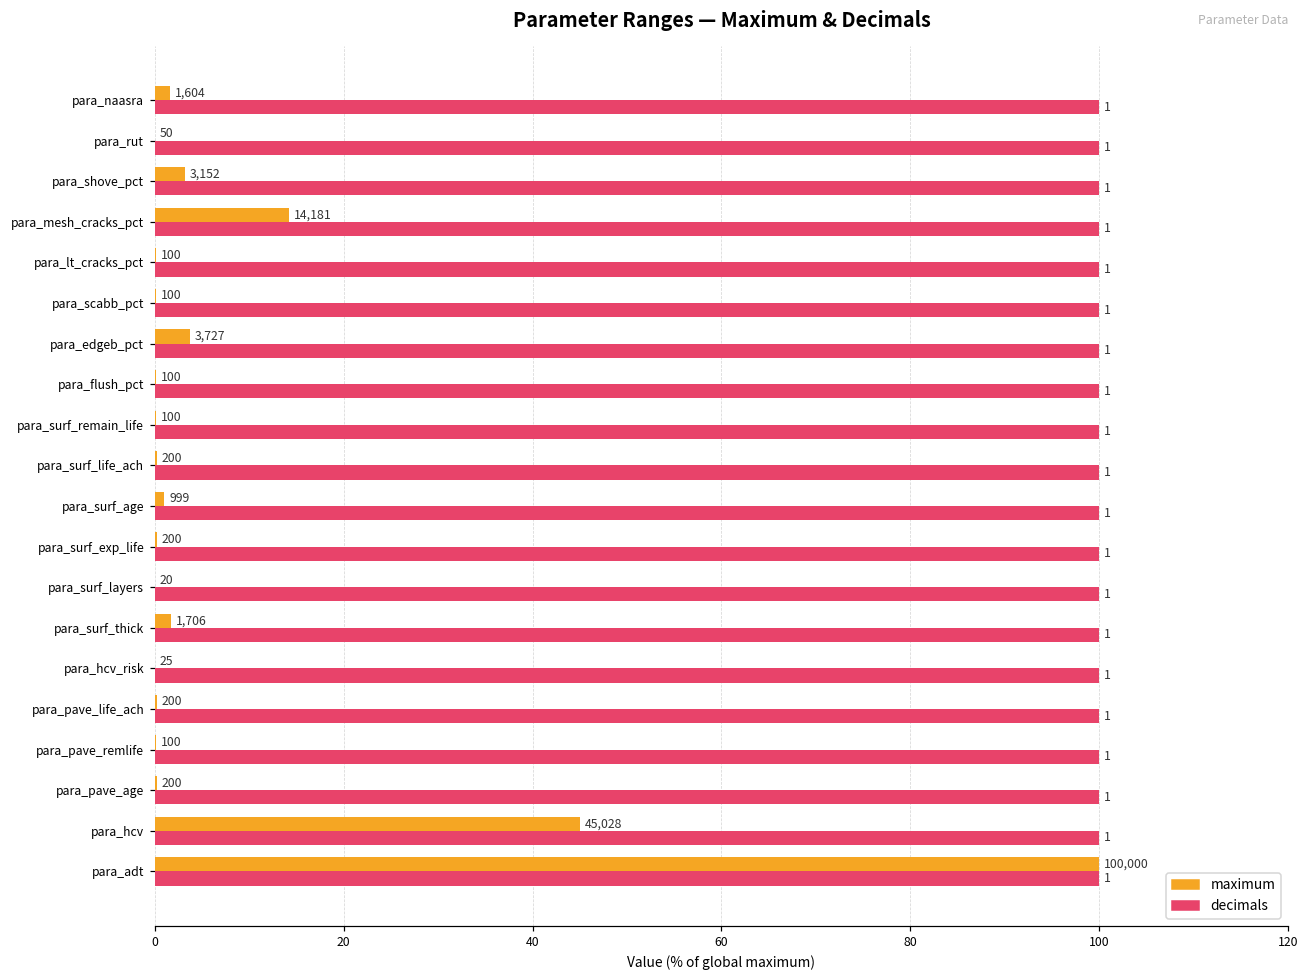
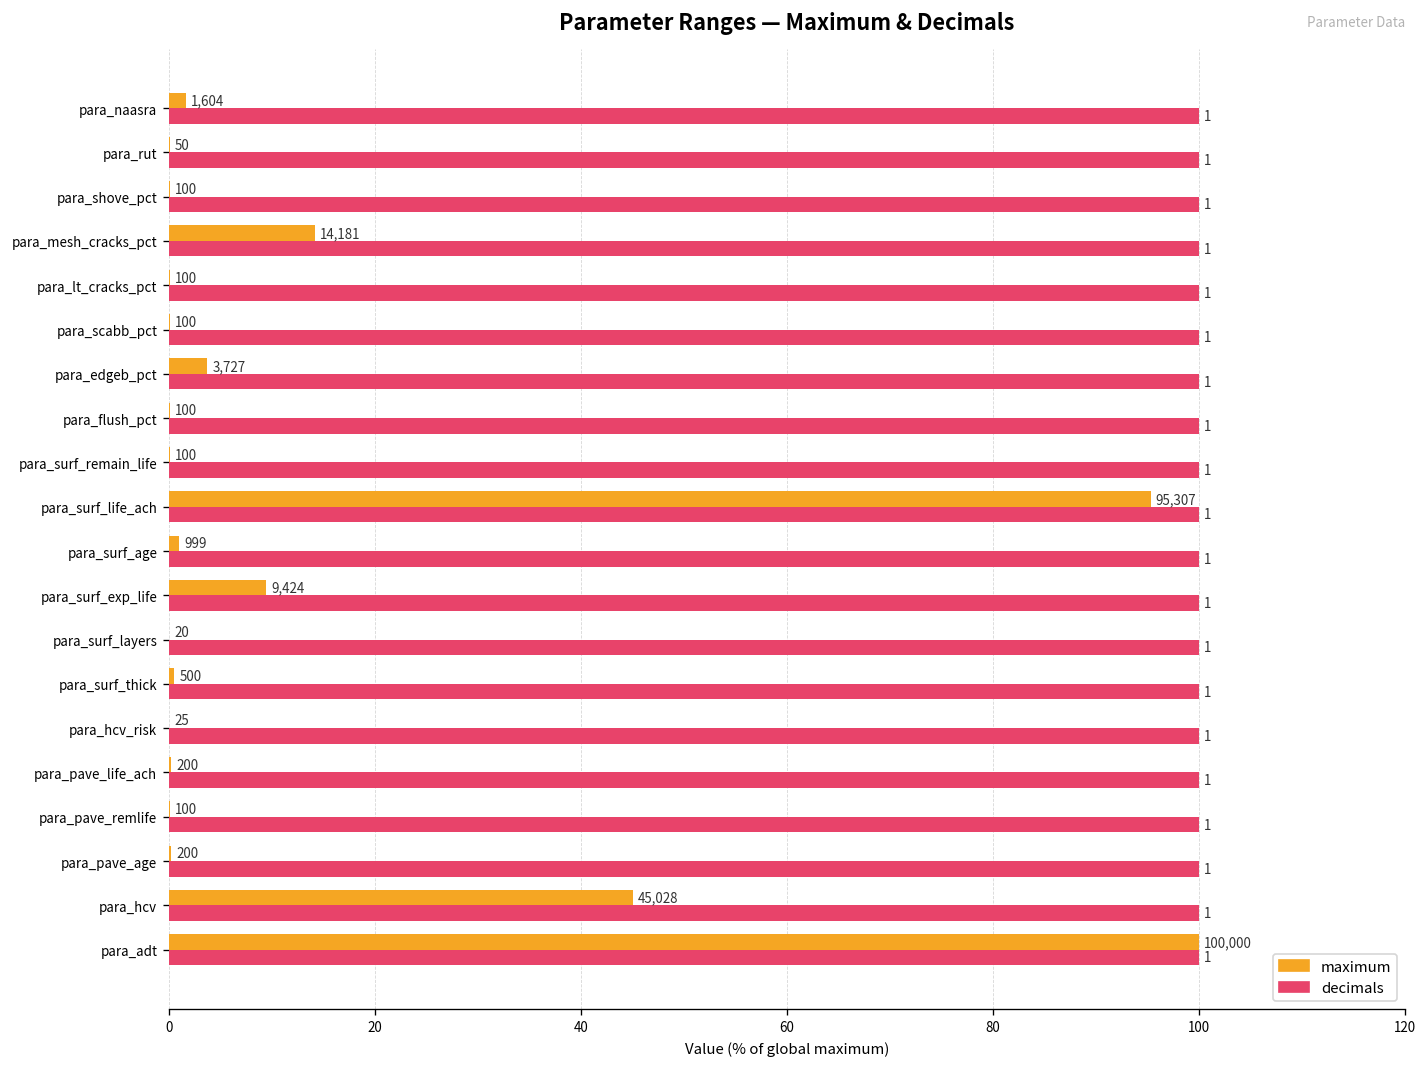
  {
    "maximum": {
-     "para_shove_pct": "3,152",
-     "para_surf_life_ach": "200",
-     "para_surf_exp_life": "200",
-     "para_surf_thick": "1,706"
+     "para_shove_pct": "100",
+     "para_surf_life_ach": "95,307",
+     "para_surf_exp_life": "9,424",
+     "para_surf_thick": "500"
    }
  }
